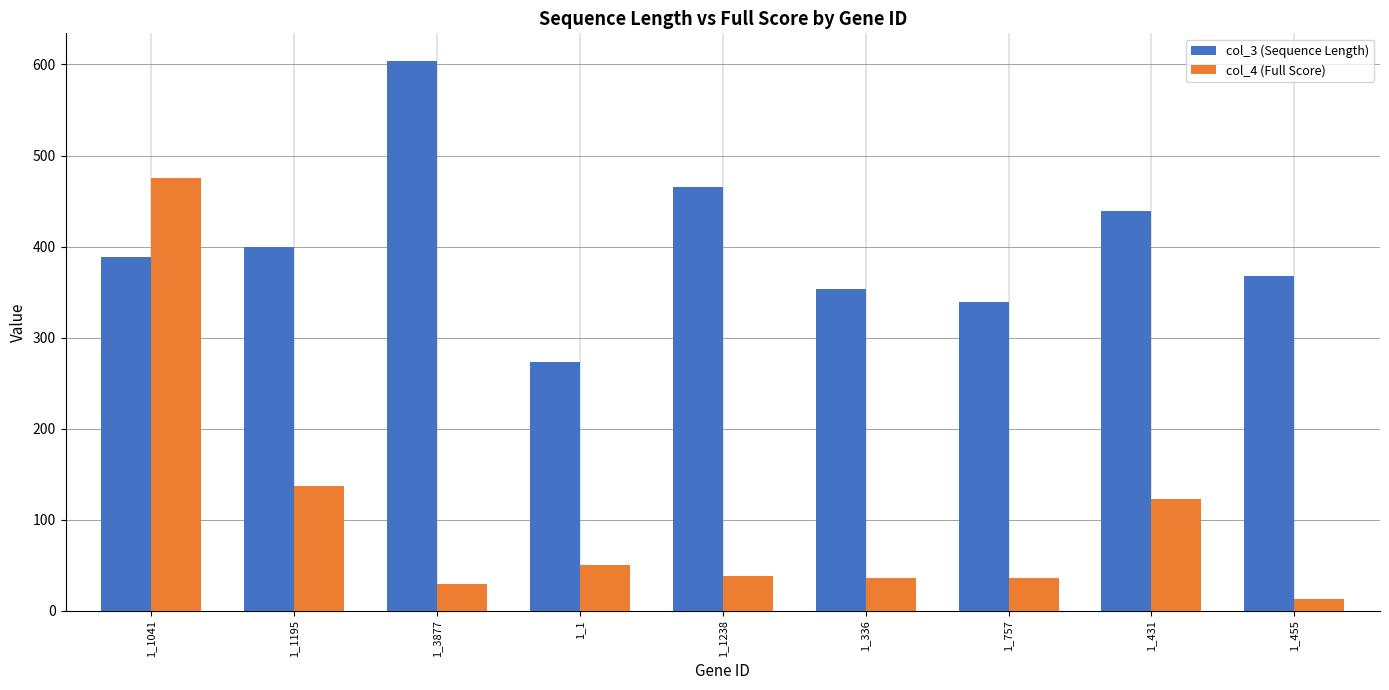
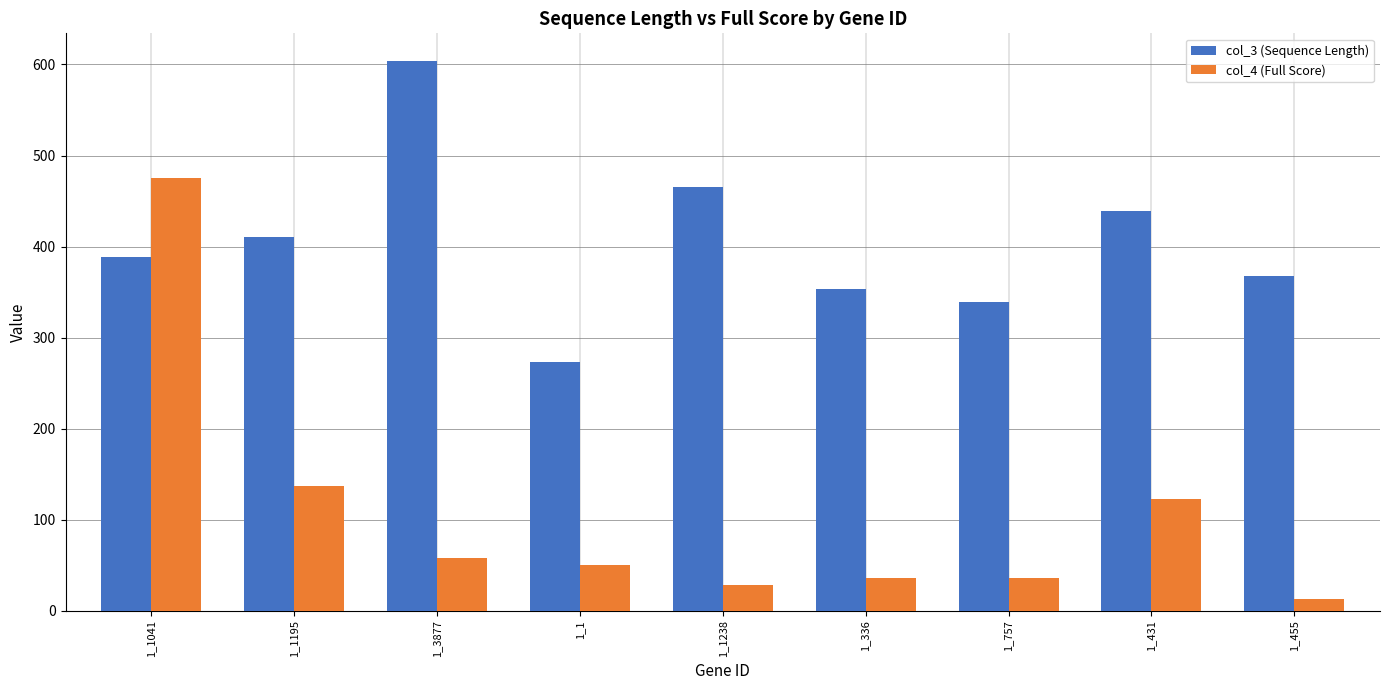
  {
    "col_3 (Sequence Length)": {
      "1_1041": 390,
-     "1_1195": 400,
+     "1_1195": 410,
      "1_3877": 600,
      "1_1": 270,
      "1_1238": 470,
      "1_336": 350,
      "1_757": 340,
      "1_431": 440,
      "1_455": 370
    },
    "col_4 (Full Score)": {
      "1_1041": 480,
      "1_1195": 140,
-     "1_3877": 30,
+     "1_3877": 60,
      "1_1": 50,
-     "1_1238": 40,
+     "1_1238": 30,
      "1_336": 40,
      "1_757": 40,
      "1_431": 120,
      "1_455": 10
    }
  }
